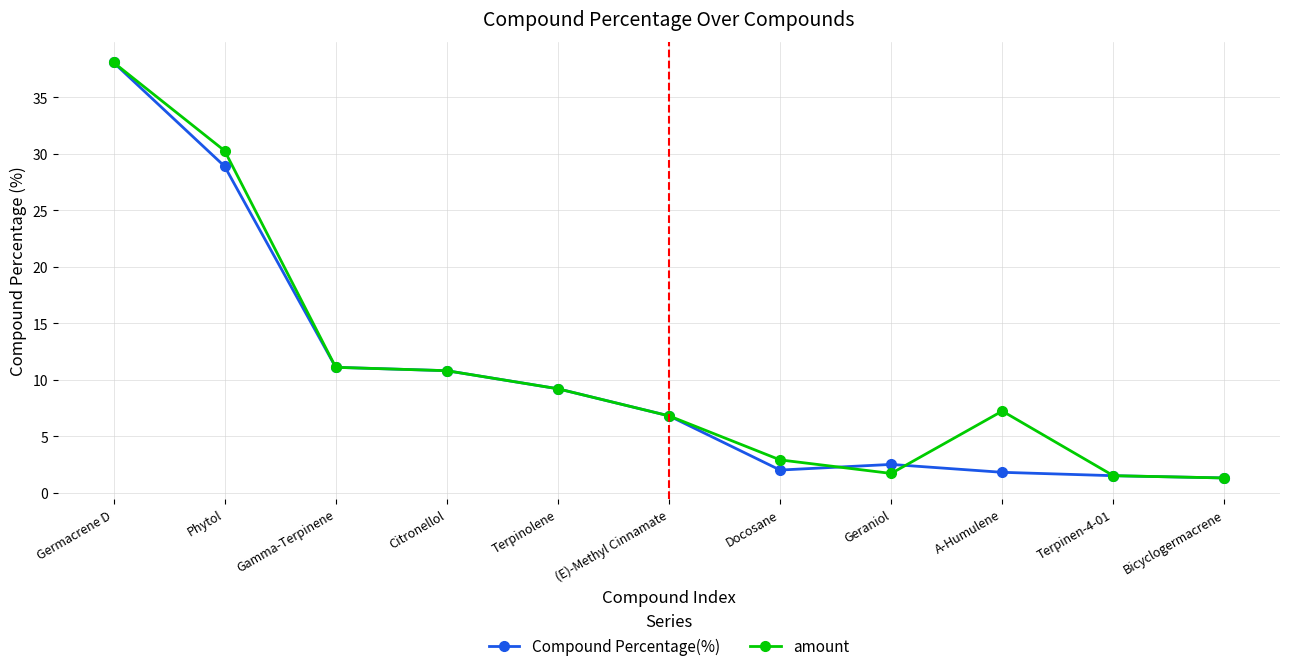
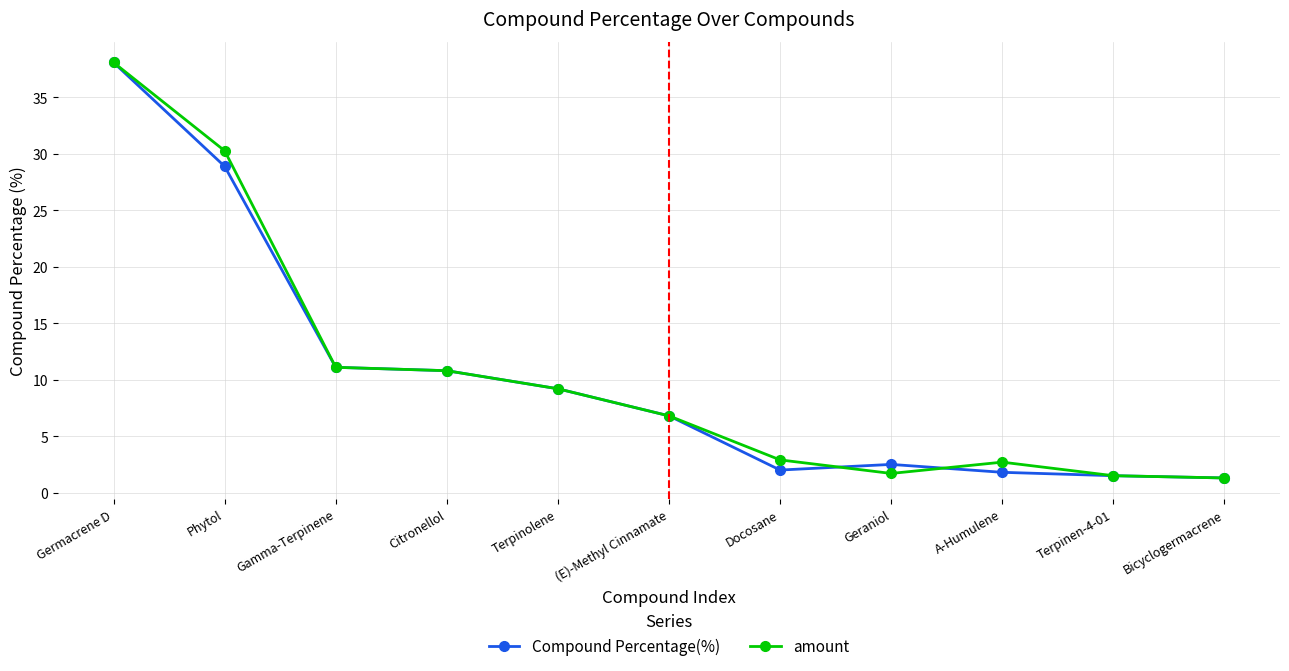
  {
    "Compound Percentage(%)": {
      "Phytol": 28.9,
      "Docosane": 2.0,
      "Geraniol": 2.5,
      "A-Humulene": 1.8
    },
    "amount": {
      "Phytol": 30.3,
      "Docosane": 2.9,
      "Geraniol": 1.7,
-     "A-Humulene": 7.2
+     "A-Humulene": 2.7
    }
  }
